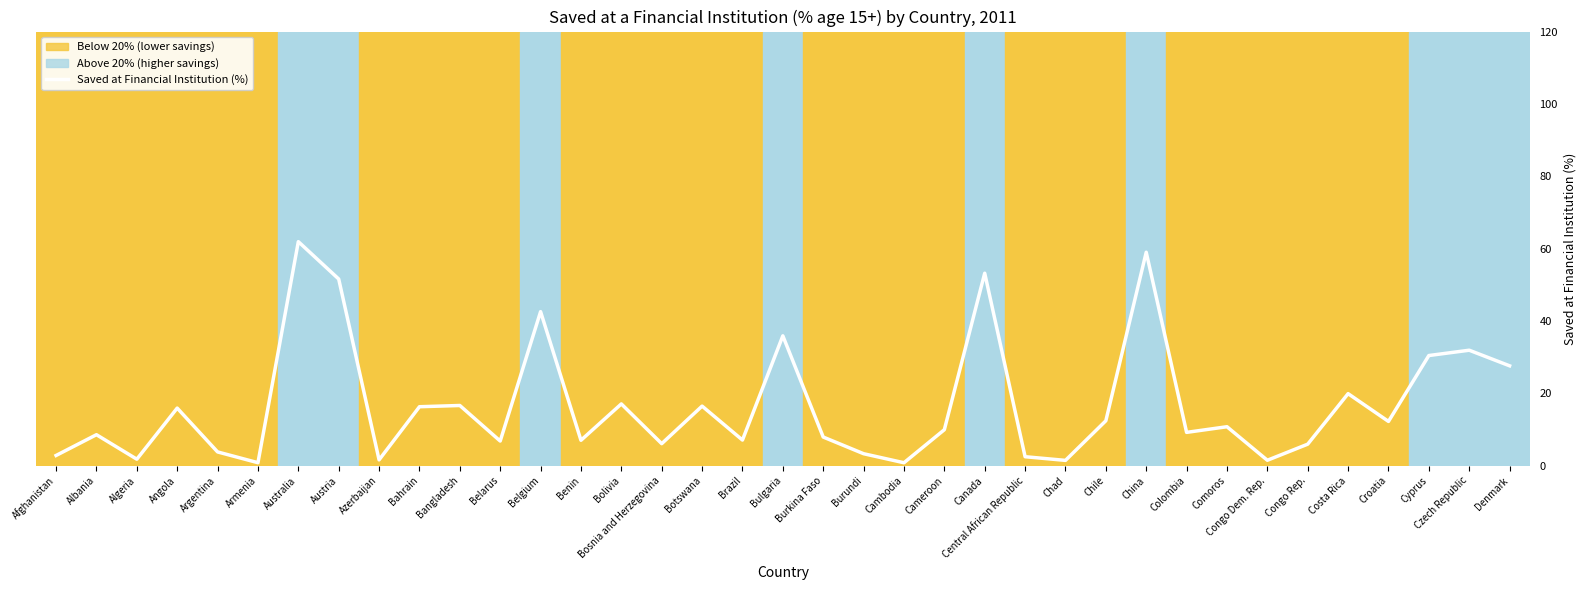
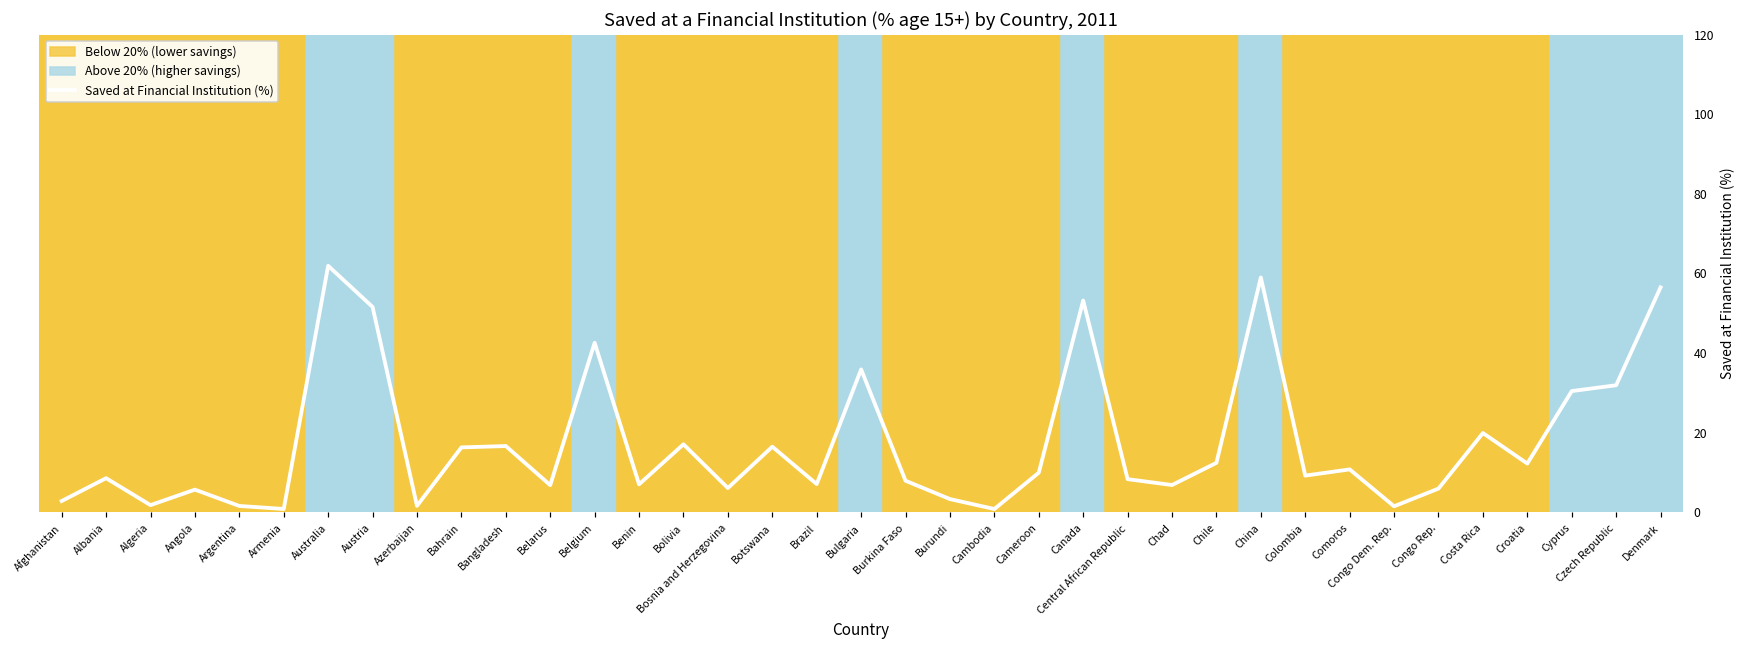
  {
    "Afghanistan": 3,
    "Albania": 9,
    "Algeria": 2,
-   "Angola": 16,
-   "Argentina": 4,
+   "Angola": 6,
+   "Argentina": 2,
    "Armenia": 1,
    "Australia": 62,
    "Austria": 52,
    "Azerbaijan": 2,
    "Bahrain": 16,
    "Bangladesh": 17,
    "Belarus": 7,
    "Belgium": 43,
    "Benin": 7,
    "Bolivia": 17,
    "Bosnia and Herzegovina": 6,
    "Botswana": 16,
    "Brazil": 7,
    "Bulgaria": 36,
    "Burkina Faso": 8,
    "Burundi": 3,
    "Cambodia": 1,
    "Cameroon": 10,
    "Canada": 53,
-   "Central African Republic": 2,
-   "Chad": 1,
+   "Central African Republic": 8,
+   "Chad": 7,
    "Chile": 12,
    "China": 59,
    "Colombia": 9,
    "Comoros": 11,
    "Congo Dem. Rep.": 1,
    "Congo Rep.": 6,
    "Costa Rica": 20,
    "Croatia": 12,
    "Cyprus": 30,
    "Czech Republic": 32,
-   "Denmark": 28
+   "Denmark": 57
  }
